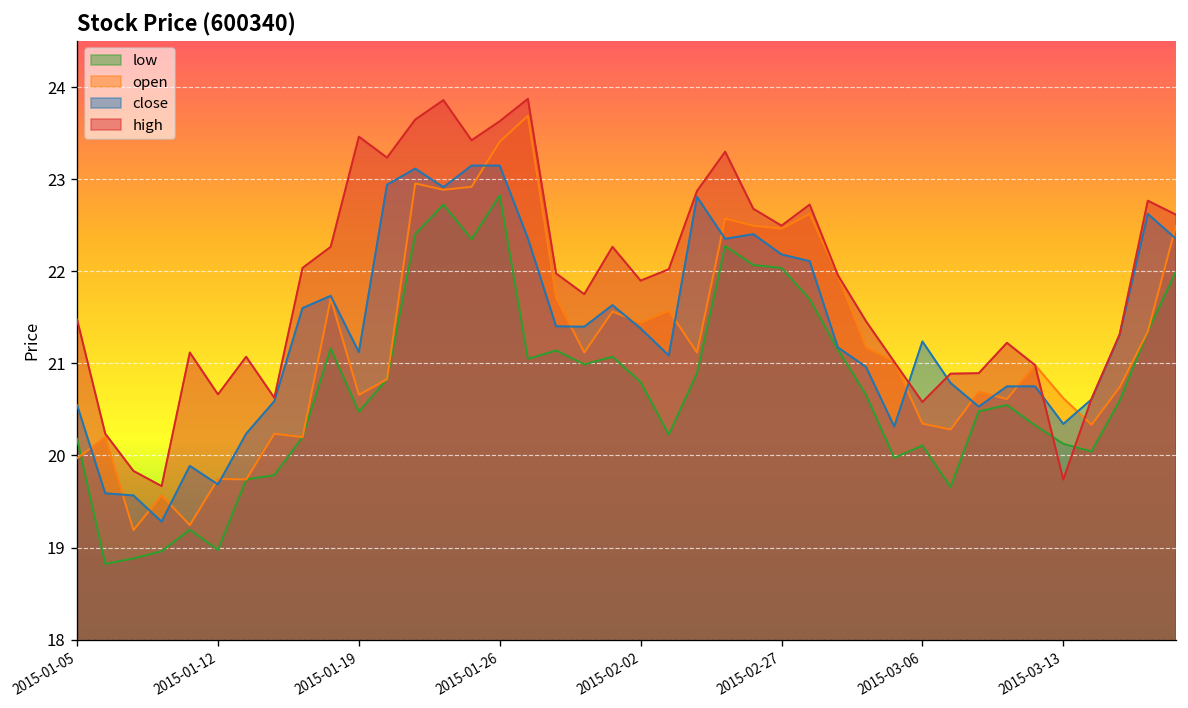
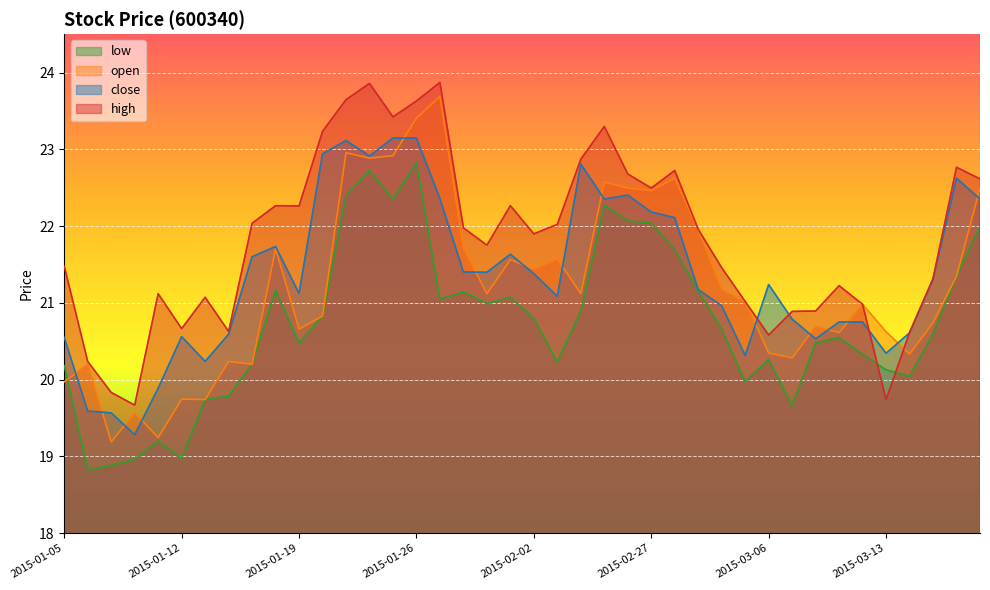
  {
    "low": {
      "2015-01-05": 20.2,
      "2015-01-12": 19.0,
      "2015-01-19": 20.5,
      "2015-01-26": 22.8,
      "2015-02-02": 20.8,
      "2015-02-27": 22.0,
-     "2015-03-06": 20.1,
+     "2015-03-06": 20.3,
      "2015-03-13": 20.1
    },
    "open": {
      "2015-01-05": 20.0,
      "2015-01-12": 19.7,
      "2015-01-19": 20.7,
      "2015-01-26": 23.4,
      "2015-02-02": 21.4,
      "2015-03-06": 20.3,
      "2015-03-13": 20.6
    },
    "close": {
      "2015-01-05": 20.5,
-     "2015-01-12": 19.7,
+     "2015-01-12": 20.6,
      "2015-01-19": 21.1,
      "2015-01-26": 23.1,
      "2015-02-02": 21.4,
      "2015-02-27": 22.2,
      "2015-03-06": 21.2,
      "2015-03-13": 20.3
    },
    "high": {
      "2015-01-05": 21.5,
      "2015-01-12": 20.7,
-     "2015-01-19": 23.5,
+     "2015-01-19": 22.3,
      "2015-01-26": 23.6,
      "2015-02-02": 21.9,
      "2015-03-06": 20.6,
      "2015-03-13": 19.7
    }
  }
